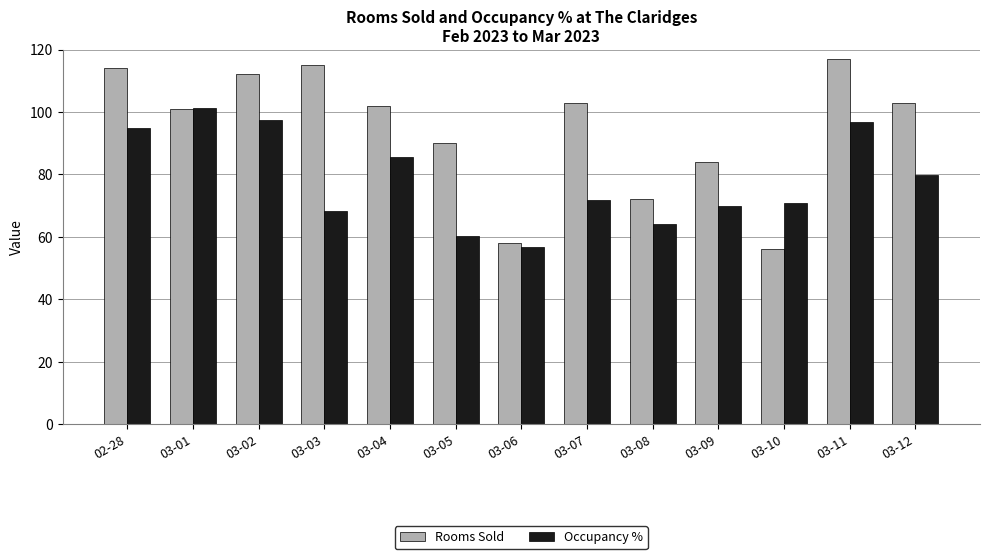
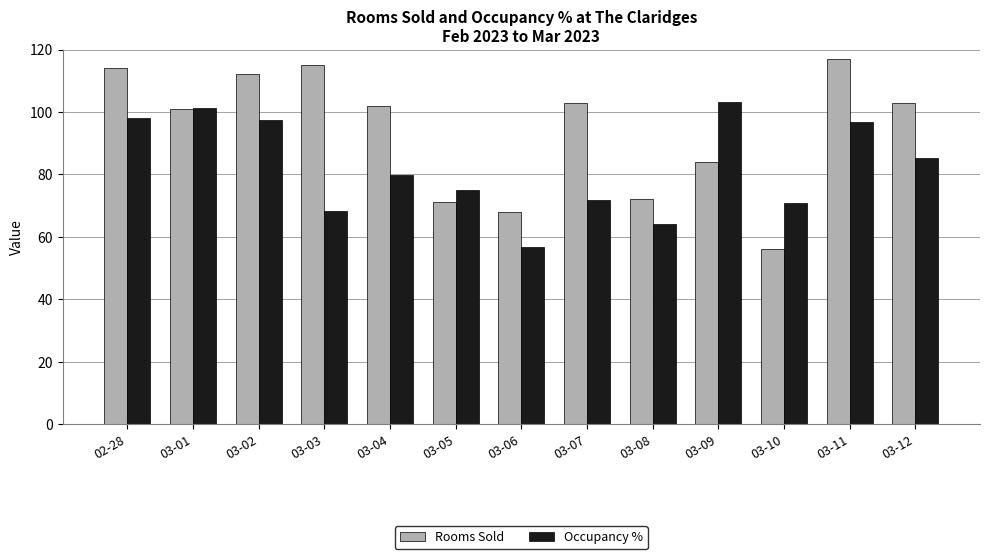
  {
    "Rooms Sold": {
      "02-28": 114,
      "03-01": 101,
      "03-02": 112,
      "03-03": 115,
      "03-04": 102,
-     "03-05": 90,
-     "03-06": 58,
+     "03-05": 71,
+     "03-06": 68,
      "03-07": 103,
      "03-08": 72,
      "03-09": 84,
      "03-10": 56,
      "03-11": 117,
      "03-12": 103
    },
    "Occupancy %": {
-     "02-28": 95,
+     "02-28": 98,
      "03-01": 101,
      "03-02": 97,
      "03-03": 68,
-     "03-04": 86,
-     "03-05": 60,
+     "03-04": 80,
+     "03-05": 75,
      "03-06": 57,
      "03-07": 72,
      "03-08": 64,
-     "03-09": 70,
+     "03-09": 103,
      "03-10": 71,
      "03-11": 97,
-     "03-12": 80
+     "03-12": 85
    }
  }
